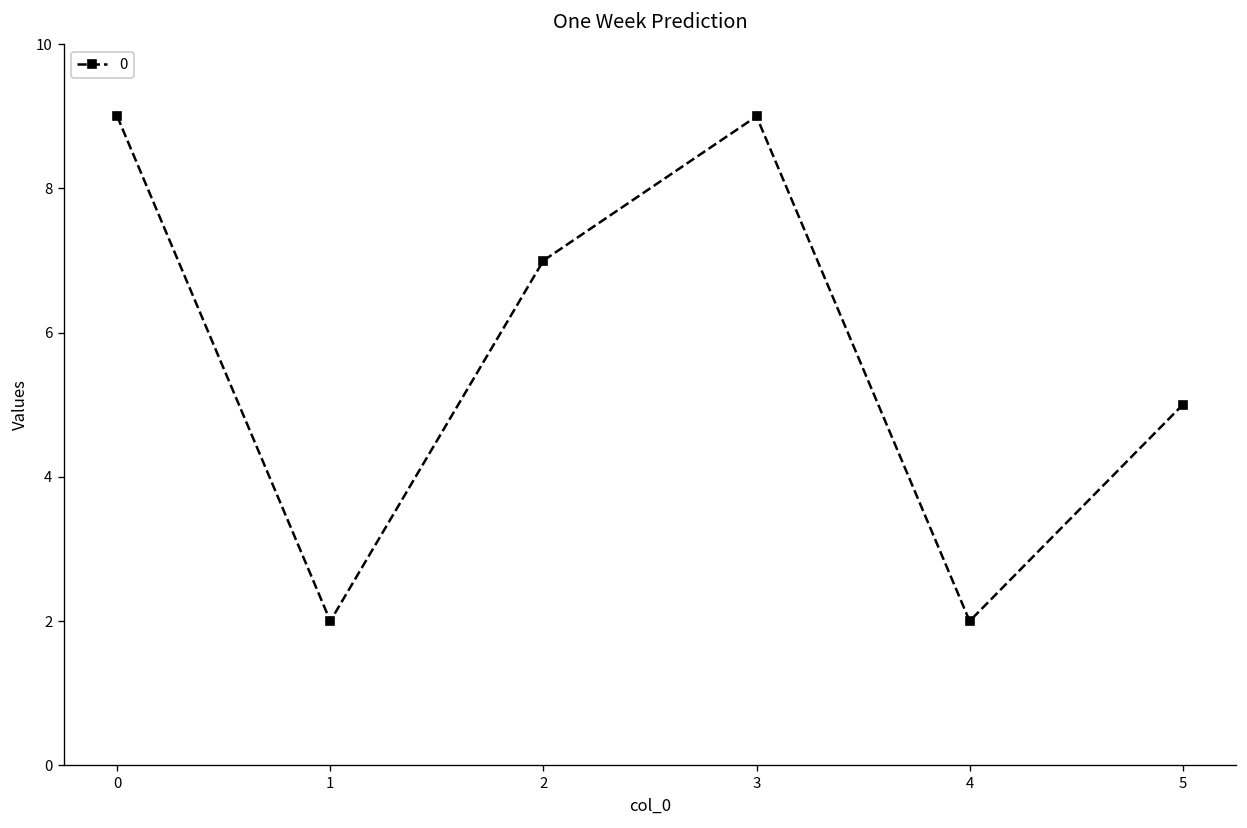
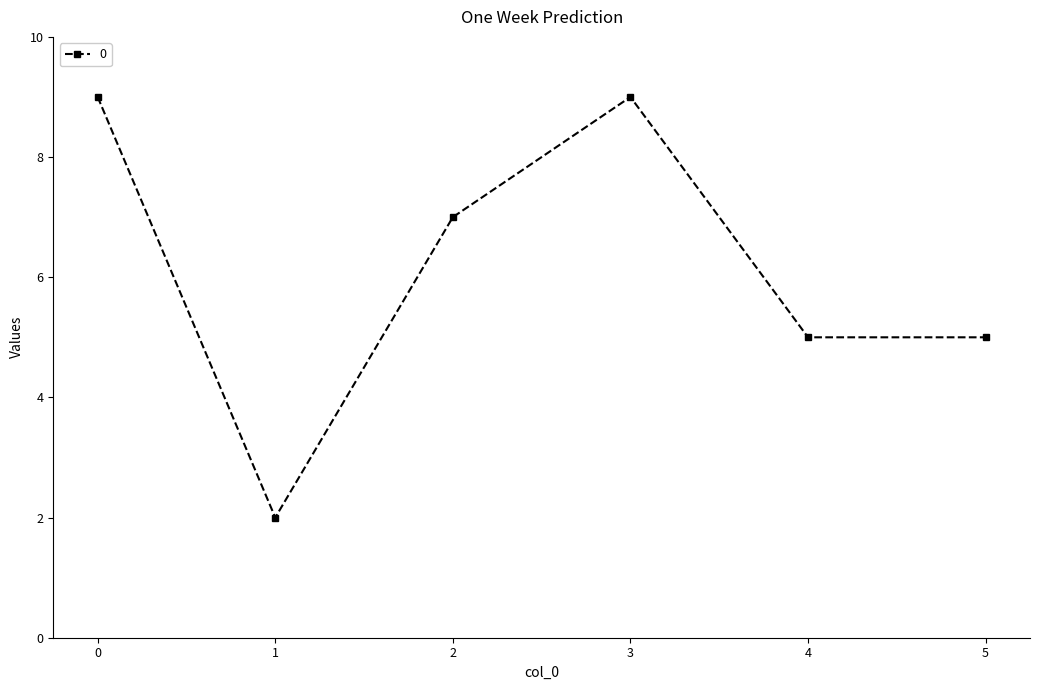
  {
    "0": 9,
    "1": 2,
    "2": 7,
    "3": 9,
-   "4": 2,
+   "4": 5,
    "5": 5
  }
